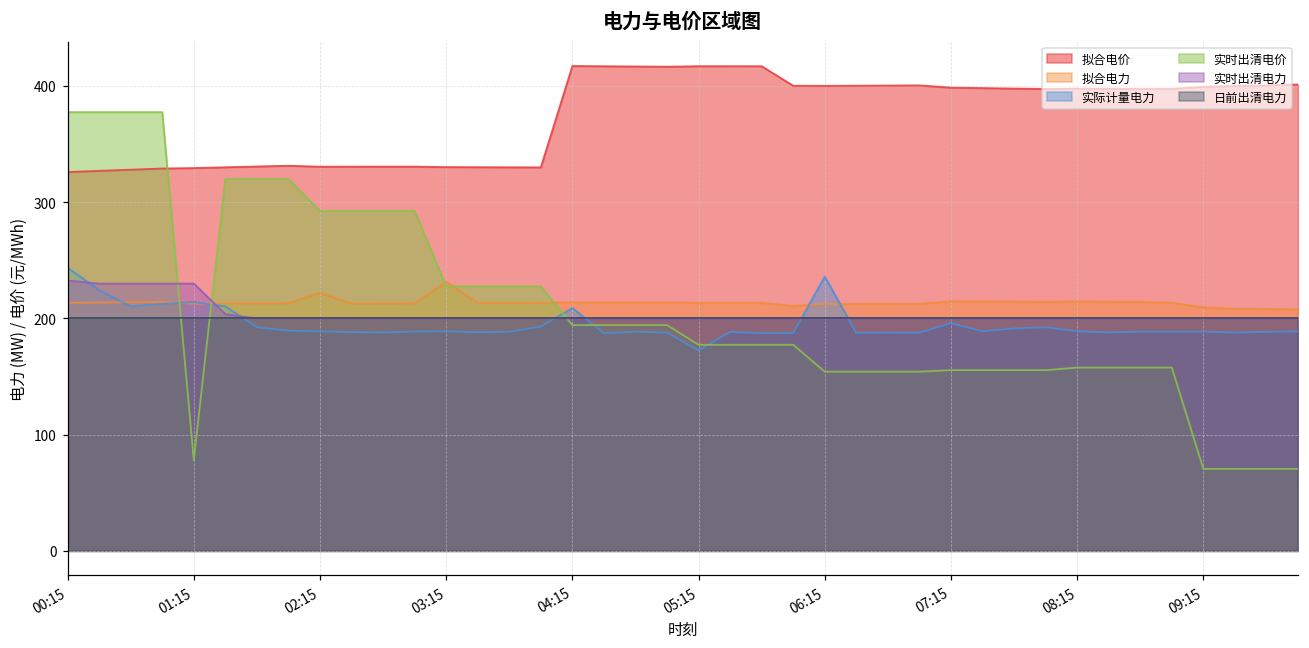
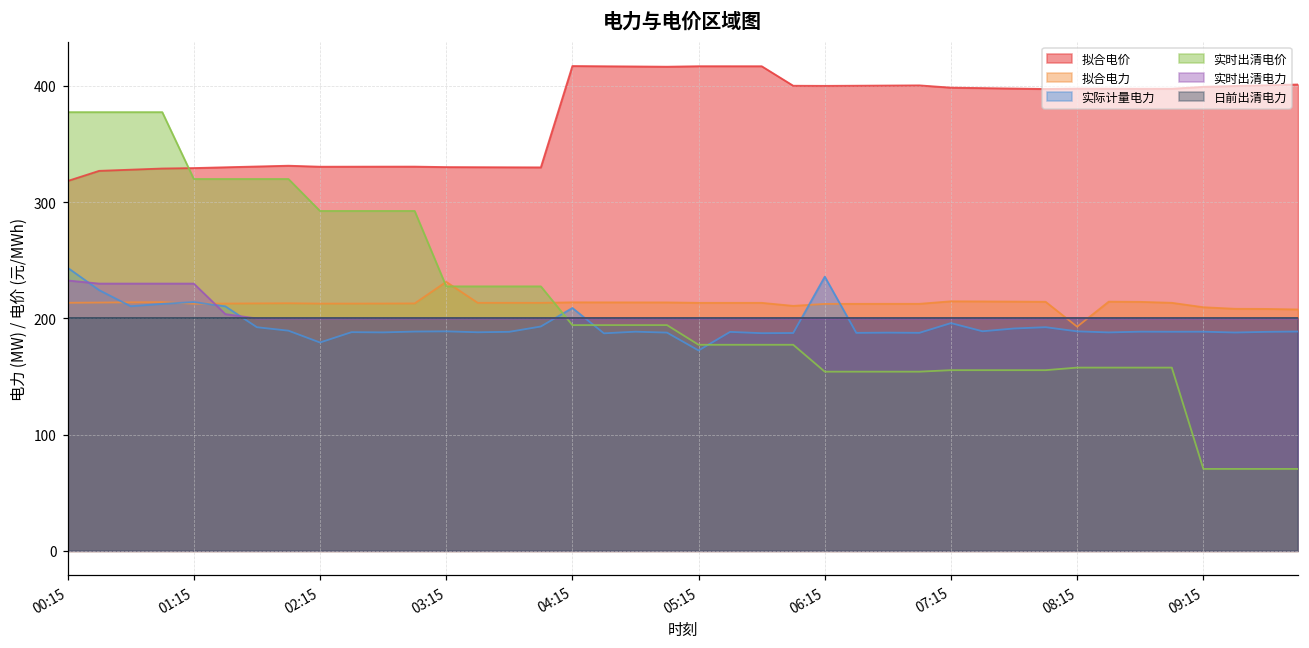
  {
    "拟合电价": {
-     "00:15": 326,
+     "00:15": 318,
      "01:15": 329,
      "02:15": 331,
      "03:15": 330,
      "04:15": 417,
      "05:15": 417,
      "06:15": 400,
      "07:15": 399
    },
    "拟合电力": {
      "00:15": 213,
-     "02:15": 222,
+     "02:15": 213,
      "03:15": 232,
      "04:15": 214,
      "05:15": 213,
      "06:15": 213,
      "07:15": 215,
-     "08:15": 215,
+     "08:15": 193,
      "09:15": 210
    },
    "实际计量电力": {
      "00:15": 244,
-     "02:15": 189,
+     "02:15": 179,
      "03:15": 189,
      "04:15": 209,
      "05:15": 172,
      "06:15": 236,
      "07:15": 196,
      "08:15": 189,
      "09:15": 189
    },
    "实时出清电价": {
      "00:15": 378,
-     "01:15": 78,
+     "01:15": 320,
      "02:15": 293,
      "03:15": 228,
      "04:15": 194,
      "05:15": 177,
      "06:15": 154,
      "07:15": 156,
      "08:15": 158,
      "09:15": 71
    },
    "实时出清电力": {
      "00:15": 233,
      "01:15": 230
    },
    "日前出清电力": {
      "00:15": 200,
      "01:15": 200
    }
  }
